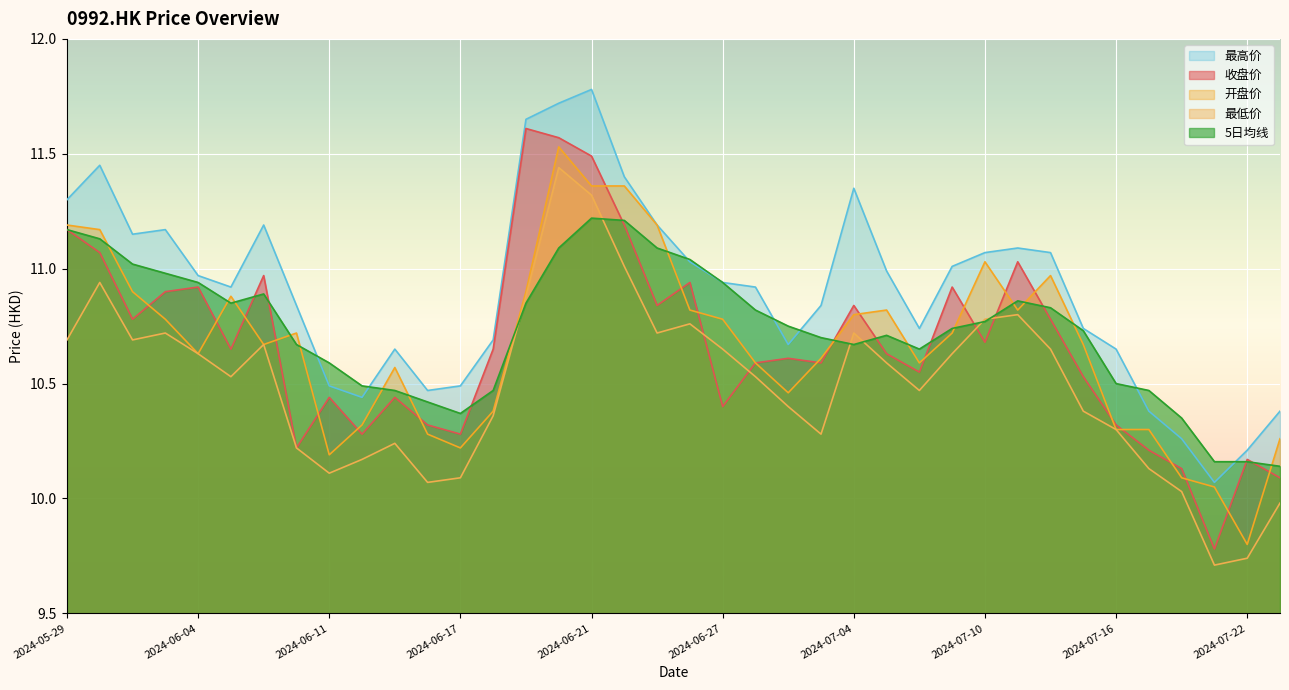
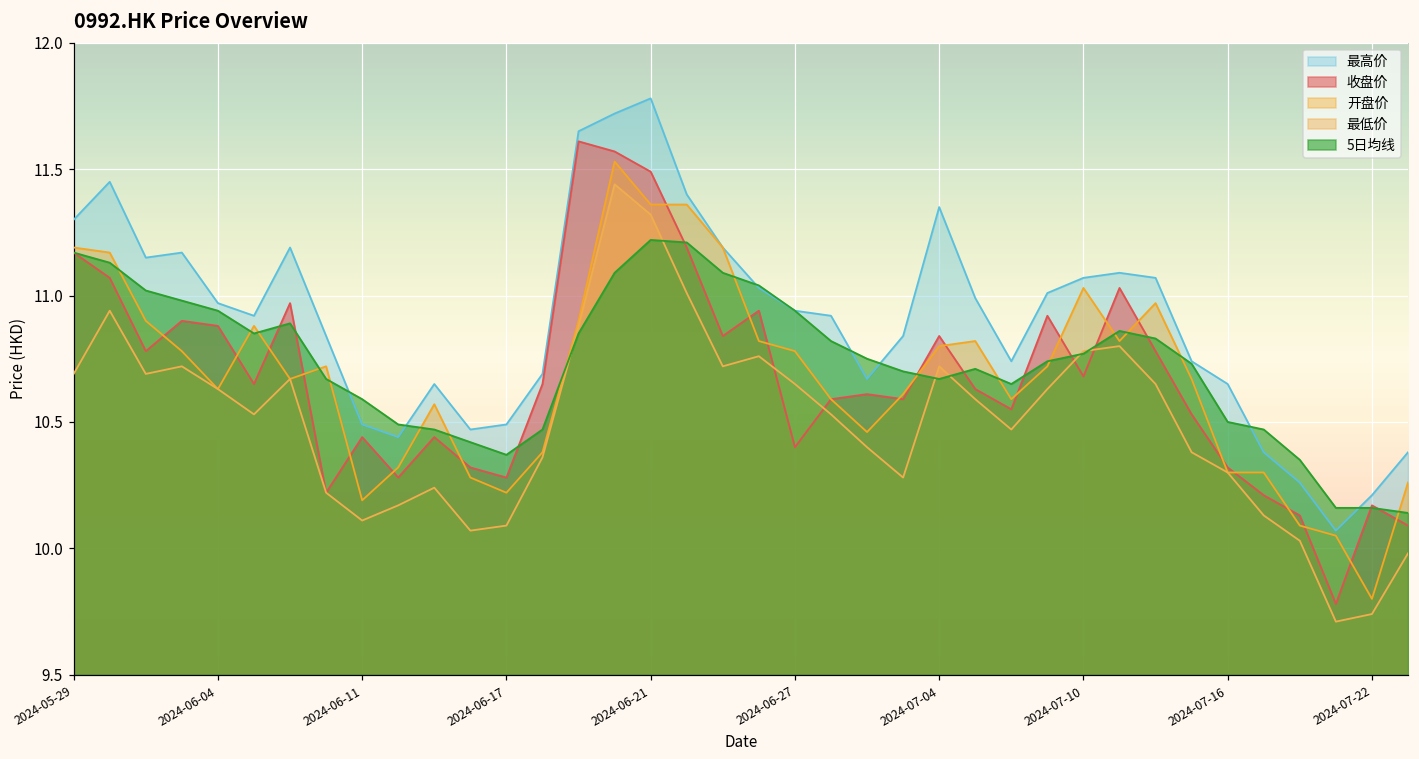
  {
    "最高价": {
      "2024-05-29": 11.30,
      "2024-06-04": 10.97,
      "2024-06-11": 10.49,
      "2024-06-17": 10.49,
      "2024-06-21": 11.78,
      "2024-07-04": 11.35,
      "2024-07-10": 11.07,
      "2024-07-16": 10.65,
      "2024-07-22": 10.21
    },
    "收盘价": {
-     "2024-06-04": 10.92,
+     "2024-06-04": 10.88,
      "2024-06-11": 10.44,
      "2024-06-17": 10.28,
      "2024-06-21": 11.49,
      "2024-06-27": 10.40,
      "2024-07-04": 10.84,
      "2024-07-10": 10.68,
      "2024-07-16": 10.32
    },
    "5日均线": {
      "2024-06-04": 10.94,
      "2024-06-11": 10.59,
      "2024-06-17": 10.37,
      "2024-06-21": 11.22,
      "2024-07-04": 10.67,
      "2024-07-16": 10.50
    }
  }
